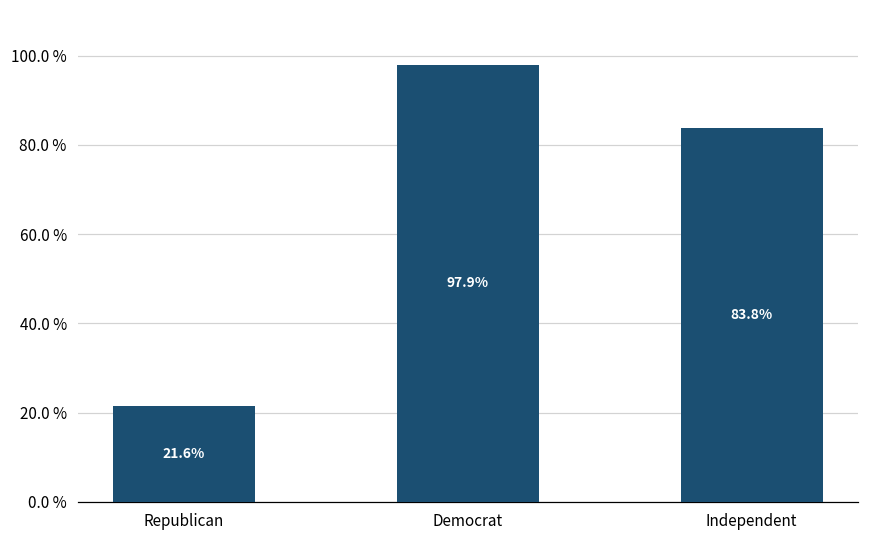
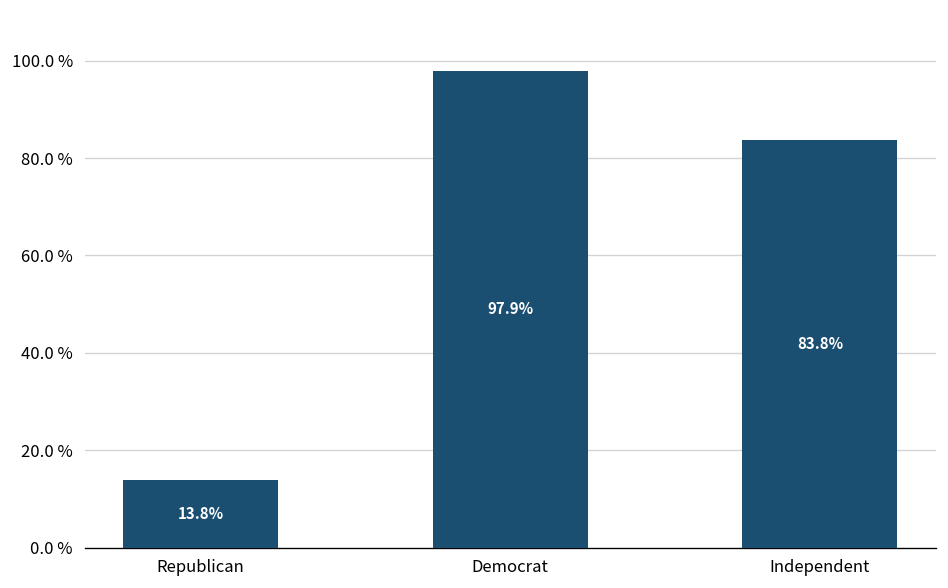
  {
-   "Republican": "21.6%",
+   "Republican": "13.8%",
    "Democrat": "97.9%",
    "Independent": "83.8%"
  }
